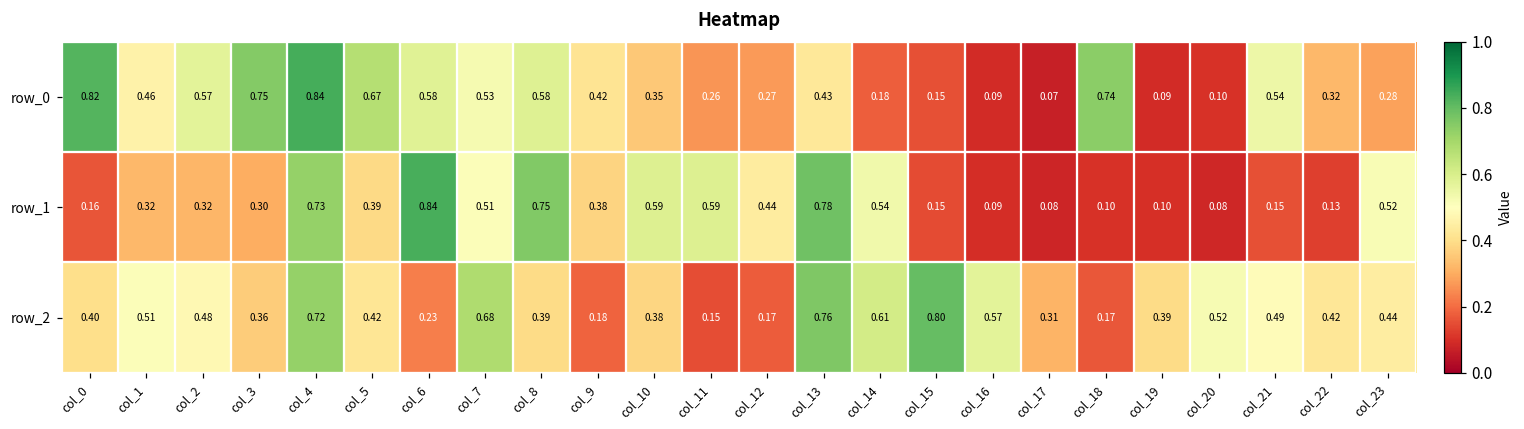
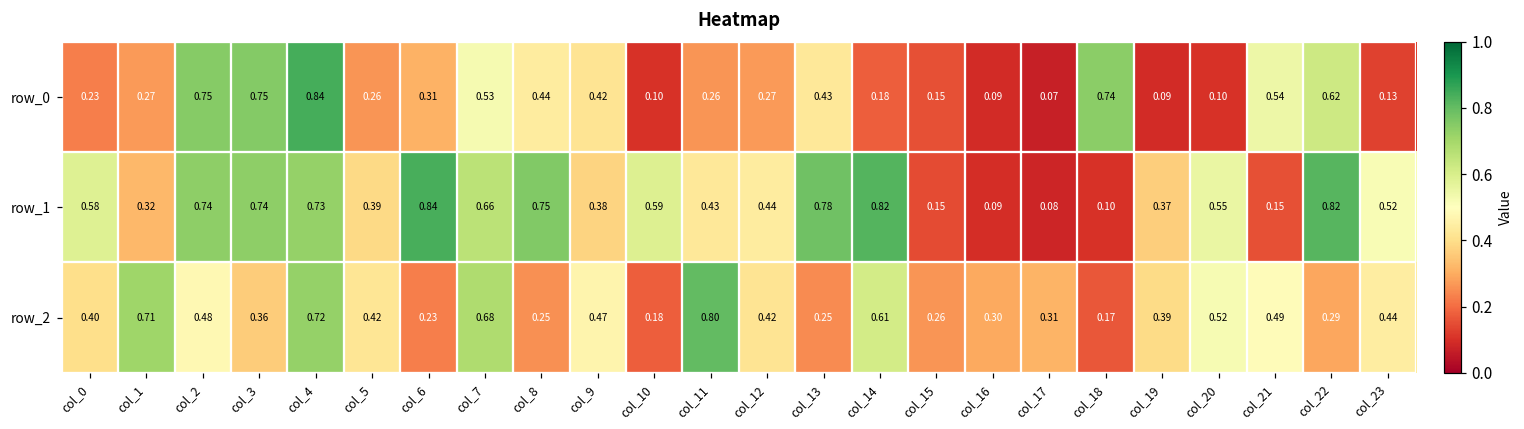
  {
    "row_0": {
-     "col_0": 0.82,
-     "col_1": 0.46,
-     "col_2": 0.57,
+     "col_0": 0.23,
+     "col_1": 0.27,
+     "col_2": 0.75,
      "col_3": 0.75,
      "col_4": 0.84,
-     "col_5": 0.67,
-     "col_6": 0.58,
+     "col_5": 0.26,
+     "col_6": 0.31,
      "col_7": 0.53,
-     "col_8": 0.58,
+     "col_8": 0.44,
      "col_9": 0.42,
-     "col_10": 0.35,
+     "col_10": 0.10,
      "col_11": 0.26,
      "col_12": 0.27,
      "col_13": 0.43,
      "col_14": 0.18,
      "col_15": 0.15,
      "col_16": 0.09,
      "col_17": 0.07,
      "col_18": 0.74,
      "col_19": 0.09,
      "col_20": 0.10,
      "col_21": 0.54,
-     "col_22": 0.32,
-     "col_23": 0.28
+     "col_22": 0.62,
+     "col_23": 0.13
    },
    "row_1": {
-     "col_0": 0.16,
+     "col_0": 0.58,
      "col_1": 0.32,
-     "col_2": 0.32,
-     "col_3": 0.30,
+     "col_2": 0.74,
+     "col_3": 0.74,
      "col_4": 0.73,
      "col_5": 0.39,
      "col_6": 0.84,
-     "col_7": 0.51,
+     "col_7": 0.66,
      "col_8": 0.75,
      "col_9": 0.38,
      "col_10": 0.59,
-     "col_11": 0.59,
+     "col_11": 0.43,
      "col_12": 0.44,
      "col_13": 0.78,
-     "col_14": 0.54,
+     "col_14": 0.82,
      "col_15": 0.15,
      "col_16": 0.09,
      "col_17": 0.08,
      "col_18": 0.10,
-     "col_19": 0.10,
-     "col_20": 0.08,
+     "col_19": 0.37,
+     "col_20": 0.55,
      "col_21": 0.15,
-     "col_22": 0.13,
+     "col_22": 0.82,
      "col_23": 0.52
    },
    "row_2": {
      "col_0": 0.40,
-     "col_1": 0.51,
+     "col_1": 0.71,
      "col_2": 0.48,
      "col_3": 0.36,
      "col_4": 0.72,
      "col_5": 0.42,
      "col_6": 0.23,
      "col_7": 0.68,
-     "col_8": 0.39,
-     "col_9": 0.18,
-     "col_10": 0.38,
-     "col_11": 0.15,
-     "col_12": 0.17,
-     "col_13": 0.76,
+     "col_8": 0.25,
+     "col_9": 0.47,
+     "col_10": 0.18,
+     "col_11": 0.80,
+     "col_12": 0.42,
+     "col_13": 0.25,
      "col_14": 0.61,
-     "col_15": 0.80,
-     "col_16": 0.57,
+     "col_15": 0.26,
+     "col_16": 0.30,
      "col_17": 0.31,
      "col_18": 0.17,
      "col_19": 0.39,
      "col_20": 0.52,
      "col_21": 0.49,
-     "col_22": 0.42,
+     "col_22": 0.29,
      "col_23": 0.44
    }
  }
